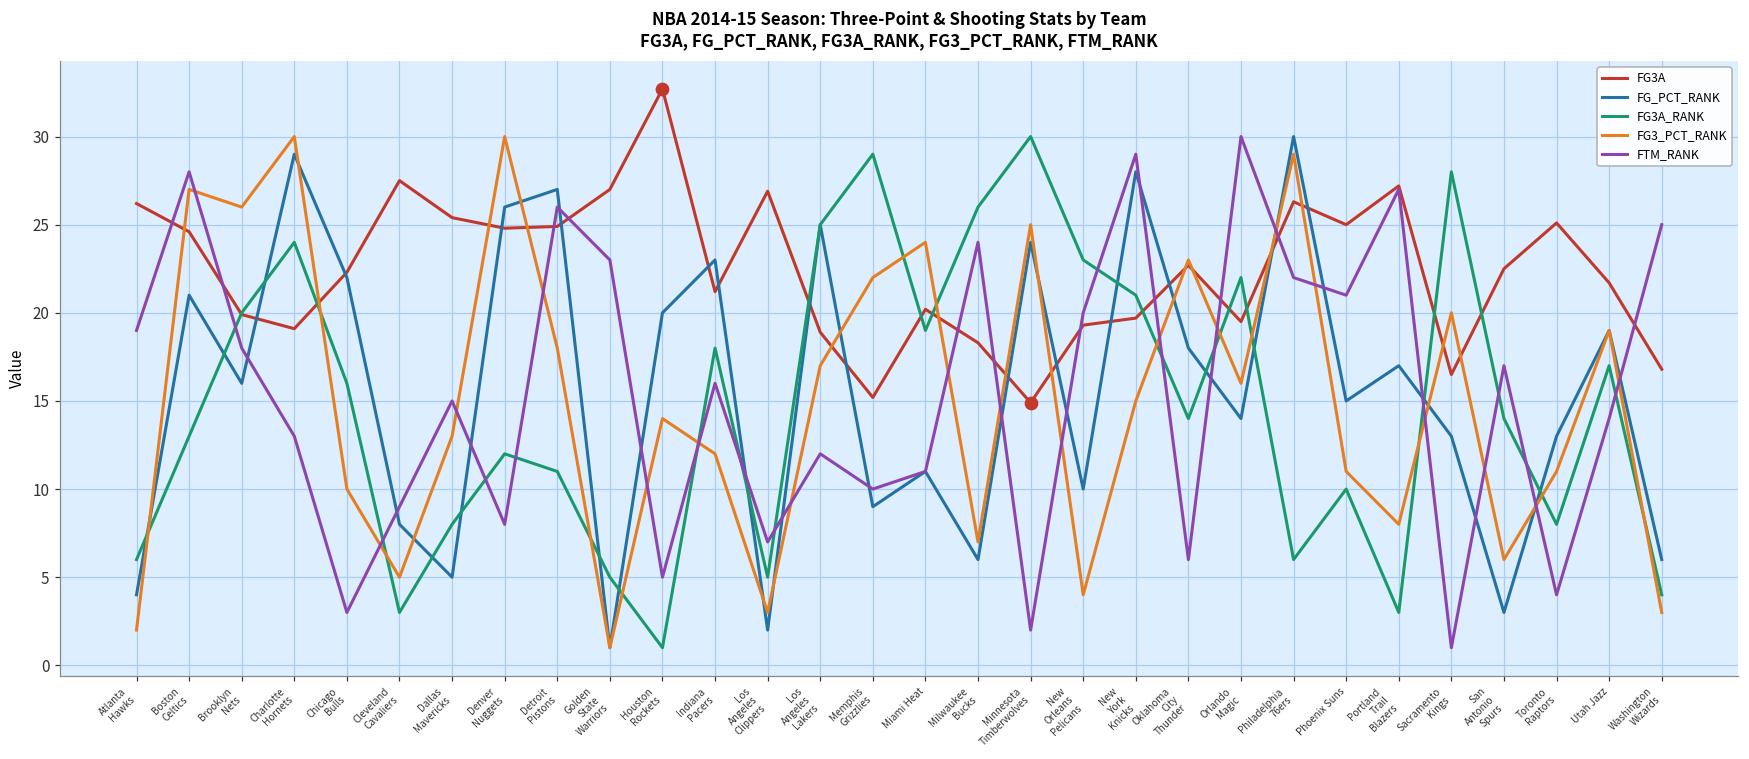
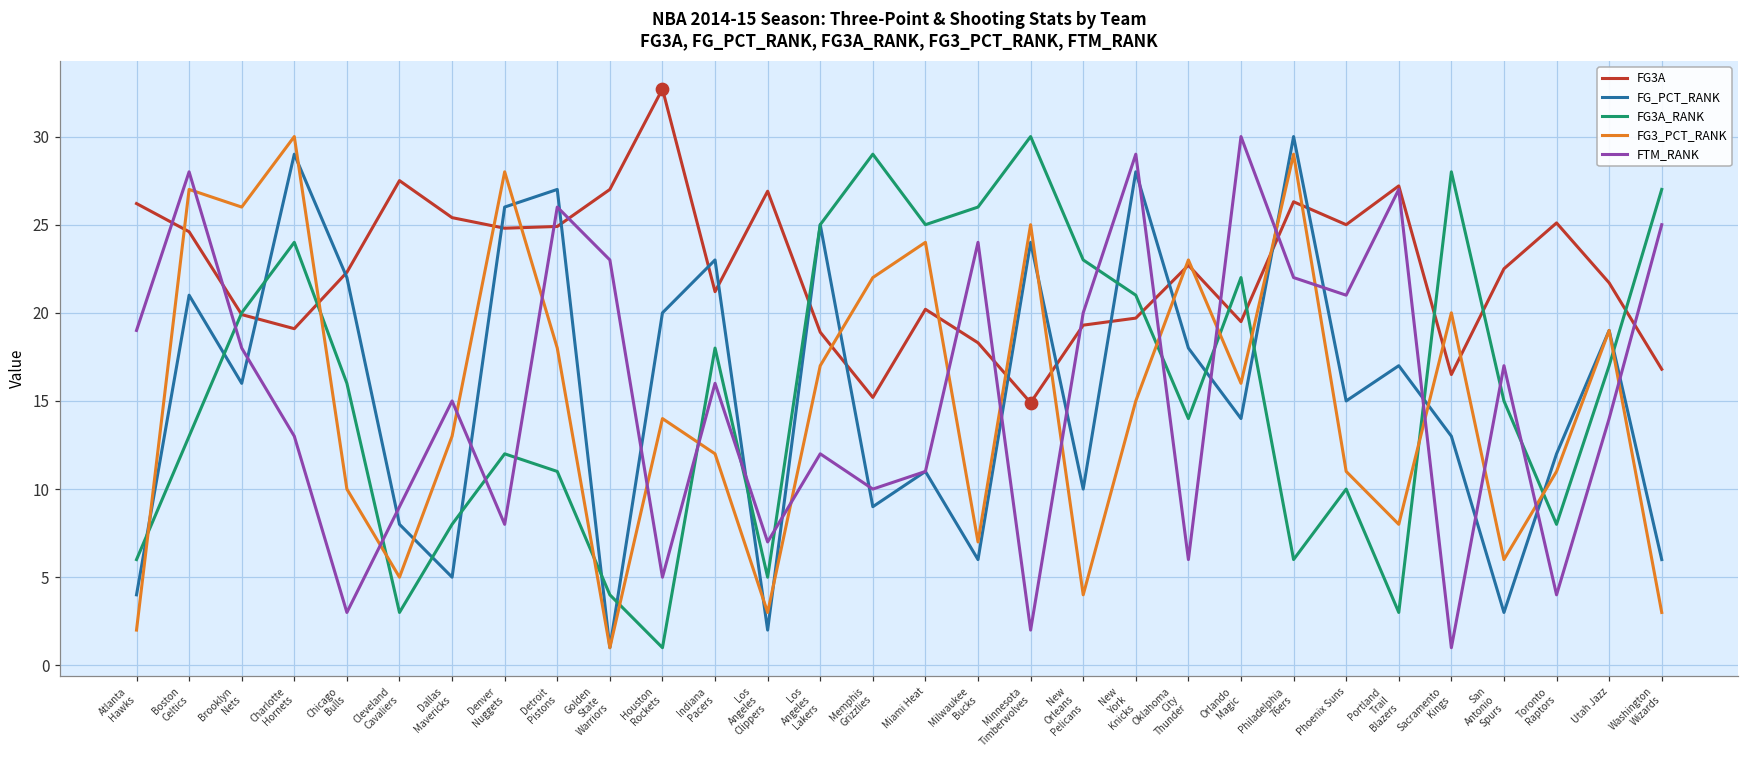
  {
    "FG_PCT_RANK": {
      "Atlanta Hawks": 4,
      "Boston Celtics": 21,
      "Brooklyn Nets": 16,
      "Charlotte Hornets": 29,
      "Chicago Bulls": 22,
      "Cleveland Cavaliers": 8,
      "Dallas Mavericks": 5,
      "Denver Nuggets": 26,
      "Detroit Pistons": 27,
      "Houston Rockets": 20,
      "Indiana Pacers": 23,
      "Los Angeles Clippers": 2,
      "Memphis Grizzlies": 9,
      "Milwaukee Bucks": 6,
      "Minnesota Timberwolves": 24,
      "New Orleans Pelicans": 10,
      "New York Knicks": 28,
      "Oklahoma City Thunder": 18,
      "Orlando Magic": 14,
      "Philadelphia 76ers": 30,
      "Phoenix Suns": 15,
      "Portland Trail Blazers": 17,
      "Sacramento Kings": 13,
      "San Antonio Spurs": 3,
-     "Toronto Raptors": 13,
+     "Toronto Raptors": 12,
      "Washington Wizards": 6
    },
    "FG3A_RANK": {
      "Atlanta Hawks": 6,
      "Boston Celtics": 13,
      "Charlotte Hornets": 24,
      "Chicago Bulls": 16,
      "Cleveland Cavaliers": 3,
      "Dallas Mavericks": 8,
      "Denver Nuggets": 12,
      "Detroit Pistons": 11,
-     "Golden State Warriors": 5,
+     "Golden State Warriors": 4,
      "Houston Rockets": 1,
      "Indiana Pacers": 18,
      "Los Angeles Clippers": 5,
      "Memphis Grizzlies": 29,
-     "Miami Heat": 19,
+     "Miami Heat": 25,
      "Milwaukee Bucks": 26,
      "Minnesota Timberwolves": 30,
      "New Orleans Pelicans": 23,
      "New York Knicks": 21,
      "Oklahoma City Thunder": 14,
      "Orlando Magic": 22,
      "Philadelphia 76ers": 6,
      "Phoenix Suns": 10,
      "Portland Trail Blazers": 3,
      "Sacramento Kings": 28,
-     "San Antonio Spurs": 14,
+     "San Antonio Spurs": 15,
      "Toronto Raptors": 8,
      "Utah Jazz": 17,
-     "Washington Wizards": 4
+     "Washington Wizards": 27
    },
    "FG3_PCT_RANK": {
      "Atlanta Hawks": 2,
      "Boston Celtics": 27,
      "Brooklyn Nets": 26,
      "Charlotte Hornets": 30,
      "Chicago Bulls": 10,
      "Cleveland Cavaliers": 5,
      "Dallas Mavericks": 13,
-     "Denver Nuggets": 30,
+     "Denver Nuggets": 28,
      "Detroit Pistons": 18,
      "Houston Rockets": 14,
      "Indiana Pacers": 12,
      "Los Angeles Clippers": 3,
      "Los Angeles Lakers": 17,
      "Memphis Grizzlies": 22,
      "Miami Heat": 24,
      "Milwaukee Bucks": 7,
      "Minnesota Timberwolves": 25,
      "New Orleans Pelicans": 4,
      "New York Knicks": 15,
      "Oklahoma City Thunder": 23,
      "Orlando Magic": 16,
      "Philadelphia 76ers": 29,
      "Phoenix Suns": 11,
      "Portland Trail Blazers": 8,
      "Sacramento Kings": 20,
      "San Antonio Spurs": 6,
      "Toronto Raptors": 11,
      "Washington Wizards": 3
    },
    "FTM_RANK": {
      "Atlanta Hawks": 19,
      "Boston Celtics": 28,
      "Brooklyn Nets": 18,
      "Charlotte Hornets": 13,
      "Chicago Bulls": 3,
      "Cleveland Cavaliers": 9,
      "Dallas Mavericks": 15,
      "Denver Nuggets": 8,
      "Detroit Pistons": 26,
      "Golden State Warriors": 23,
      "Houston Rockets": 5,
      "Indiana Pacers": 16,
      "Los Angeles Clippers": 7,
      "Los Angeles Lakers": 12,
      "Memphis Grizzlies": 10,
      "Milwaukee Bucks": 24,
      "Minnesota Timberwolves": 2,
      "New Orleans Pelicans": 20,
      "New York Knicks": 29,
      "Oklahoma City Thunder": 6,
      "Orlando Magic": 30,
      "Philadelphia 76ers": 22,
      "Phoenix Suns": 21,
      "Portland Trail Blazers": 27,
      "Sacramento Kings": 1,
      "San Antonio Spurs": 17,
      "Toronto Raptors": 4,
      "Utah Jazz": 14,
      "Washington Wizards": 25
    }
  }
